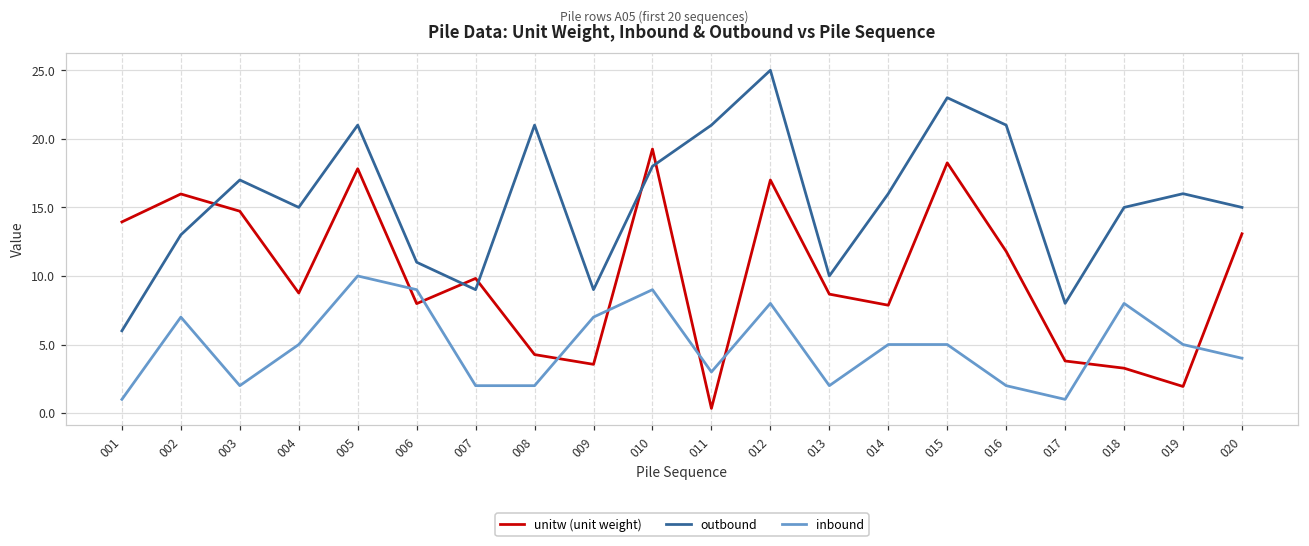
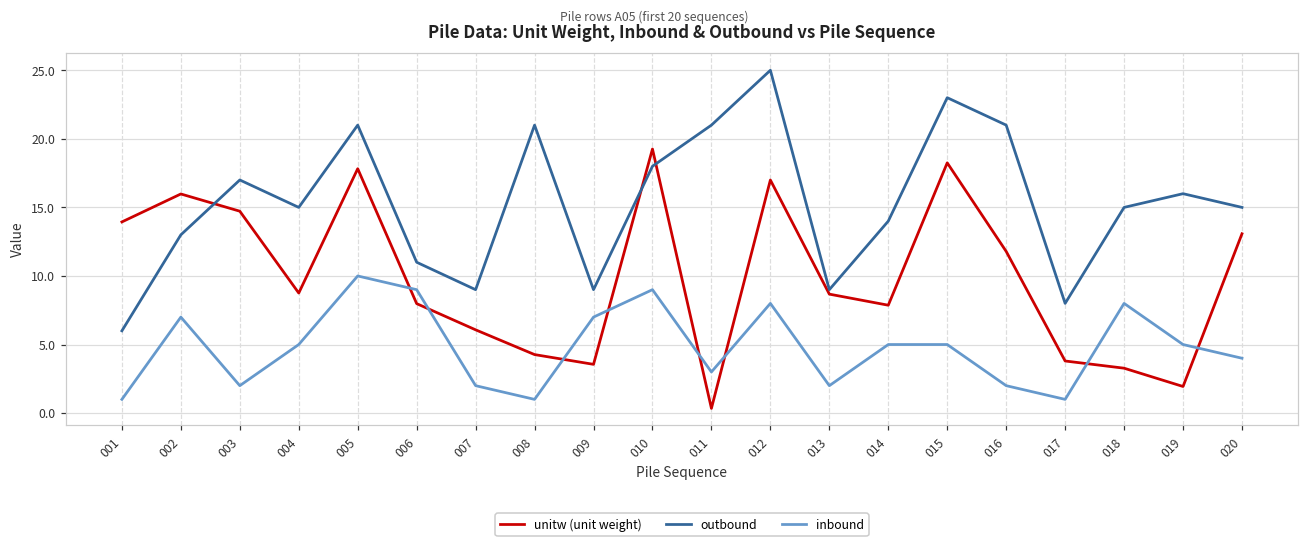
  {
    "unitw (unit weight)": {
      "001": 13.9,
      "002": 16.0,
      "003": 14.7,
      "004": 8.8,
      "005": 17.8,
      "006": 8.0,
-     "007": 9.8,
+     "007": 6.1,
      "008": 4.3,
      "009": 3.6,
      "010": 19.3,
      "011": 0.3,
      "012": 17.0,
      "013": 8.7,
      "014": 7.9,
      "015": 18.2,
      "016": 11.8,
      "017": 3.8,
      "018": 3.3,
      "019": 1.9,
      "020": 13.1
    },
    "outbound": {
      "001": 6,
      "002": 13,
      "003": 17,
      "004": 15,
      "005": 21,
      "006": 11,
      "007": 9,
      "008": 21,
      "009": 9,
      "010": 18,
      "011": 21,
      "012": 25,
-     "013": 10,
-     "014": 16,
+     "013": 9,
+     "014": 14,
      "015": 23,
      "016": 21,
      "017": 8,
      "018": 15,
      "019": 16,
      "020": 15
    },
    "inbound": {
      "001": 1,
      "002": 7,
      "003": 2,
      "004": 5,
      "005": 10,
      "006": 9,
      "007": 2,
-     "008": 2,
+     "008": 1,
      "009": 7,
      "010": 9,
      "011": 3,
      "012": 8,
      "013": 2,
      "014": 5,
      "015": 5,
      "016": 2,
      "017": 1,
      "018": 8,
      "019": 5,
      "020": 4
    }
  }
